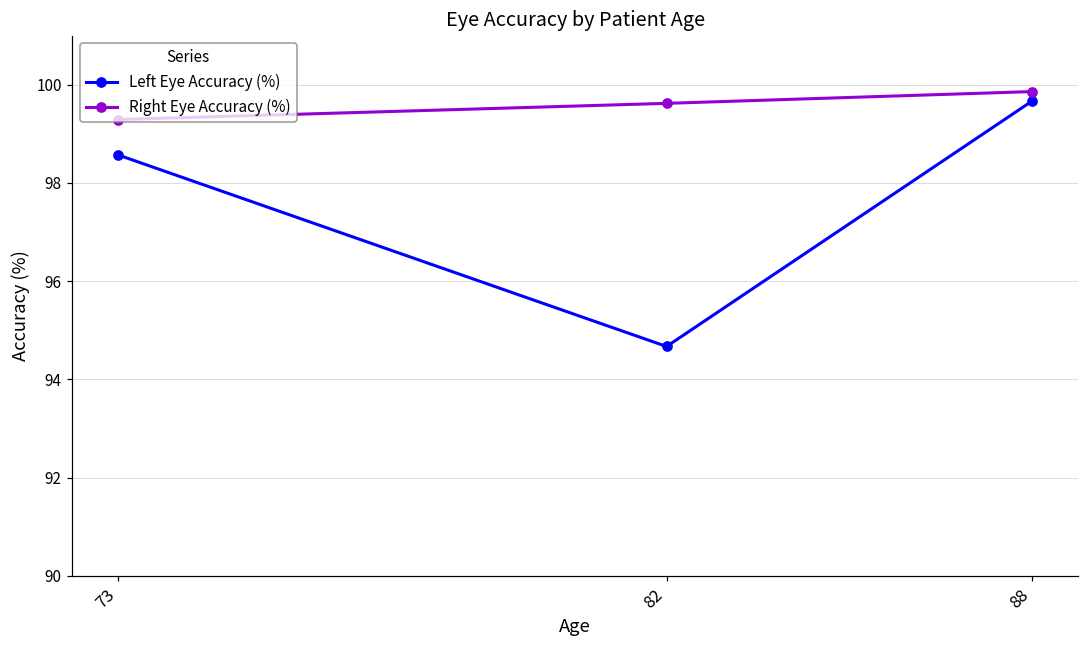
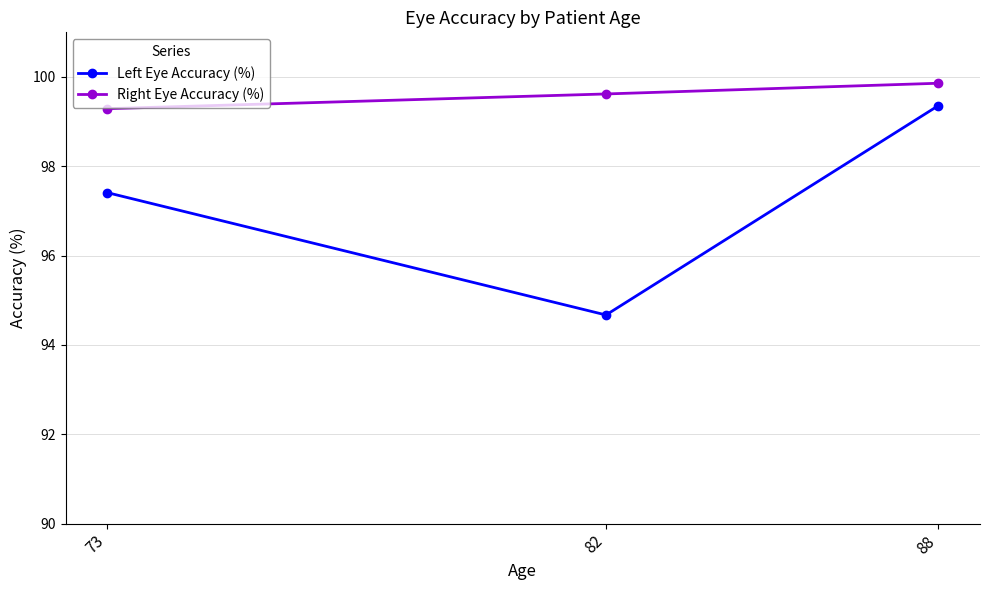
  {
    "Left Eye Accuracy (%)": {
-     "73": 98.6,
+     "73": 97.4,
      "82": 94.7,
-     "88": 99.7
+     "88": 99.4
    },
    "Right Eye Accuracy (%)": {
      "73": 99.3,
      "82": 99.6,
      "88": 99.9
    }
  }
